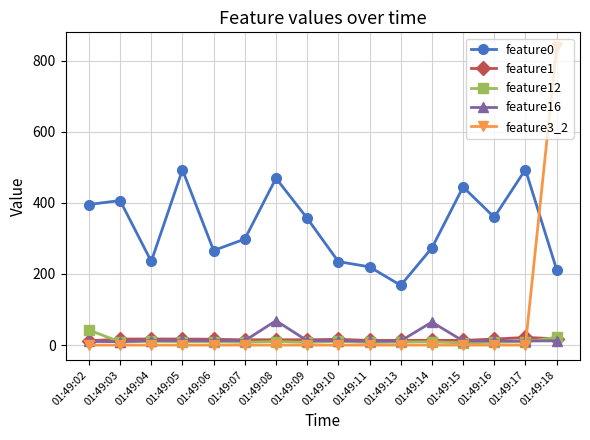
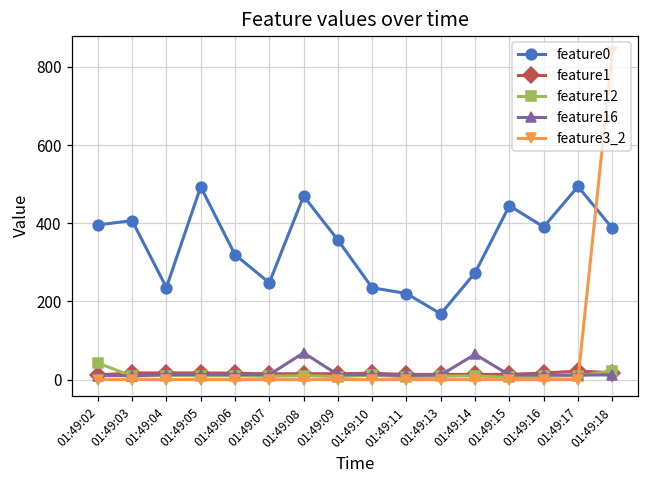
  {
    "feature0": {
      "01:49:02": 400,
      "01:49:03": 410,
      "01:49:04": 240,
      "01:49:05": 490,
-     "01:49:06": 270,
-     "01:49:07": 300,
+     "01:49:06": 320,
+     "01:49:07": 250,
      "01:49:08": 470,
      "01:49:09": 360,
      "01:49:10": 230,
      "01:49:11": 220,
      "01:49:13": 170,
      "01:49:14": 270,
      "01:49:15": 440,
-     "01:49:16": 360,
+     "01:49:16": 390,
      "01:49:17": 490,
-     "01:49:18": 210
+     "01:49:18": 390
    },
    "feature1": {
      "01:49:17": 20
    },
    "feature12": {
      "01:49:02": 40
    },
    "feature16": {
      "01:49:08": 70,
      "01:49:14": 60
    },
    "feature3_2": {
      "01:49:02": 0,
      "01:49:03": 0,
      "01:49:04": 0,
      "01:49:05": 0,
      "01:49:06": 0,
      "01:49:07": 0,
      "01:49:08": 0,
      "01:49:09": 0,
      "01:49:10": 0,
      "01:49:11": 0,
      "01:49:13": 0,
      "01:49:14": 0,
      "01:49:16": 0,
      "01:49:17": 0
    }
  }
